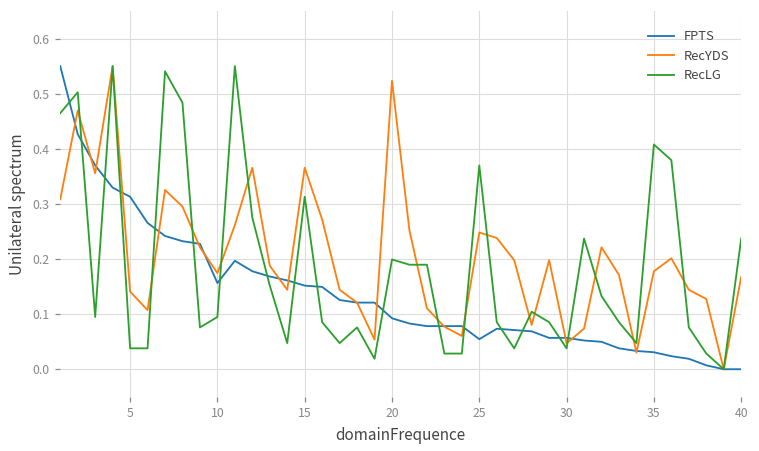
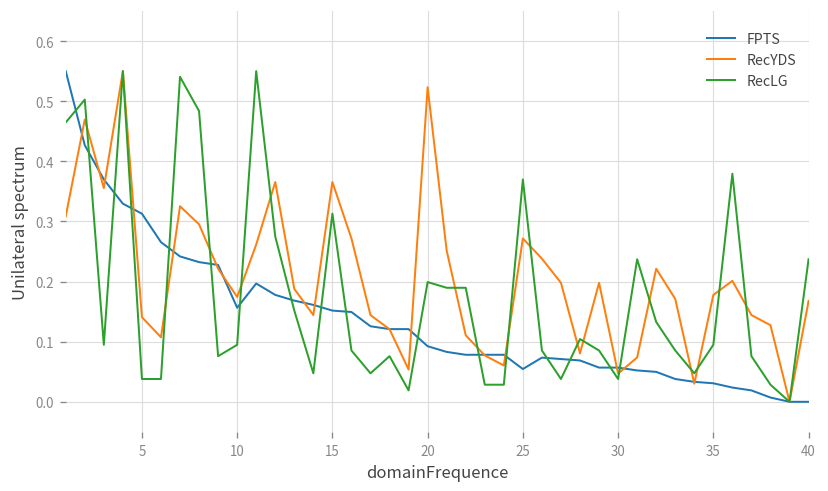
  {
    "FPTS": {
      "5": 0.31,
      "10": 0.16,
      "15": 0.15,
      "20": 0.09,
      "25": 0.05,
      "30": 0.06,
      "35": 0.03,
      "40": 0.00
    },
    "RecYDS": {
      "5": 0.14,
      "10": 0.17,
      "15": 0.37,
      "20": 0.52,
-     "25": 0.25,
+     "25": 0.27,
      "30": 0.05,
      "35": 0.18,
      "40": 0.17
    },
    "RecLG": {
      "5": 0.04,
      "10": 0.09,
      "15": 0.31,
      "20": 0.20,
      "25": 0.37,
      "30": 0.04,
-     "35": 0.41,
+     "35": 0.09,
      "40": 0.24
    }
  }
